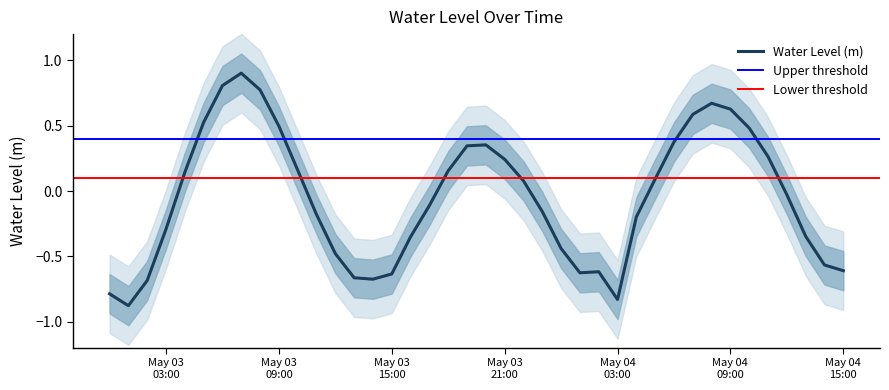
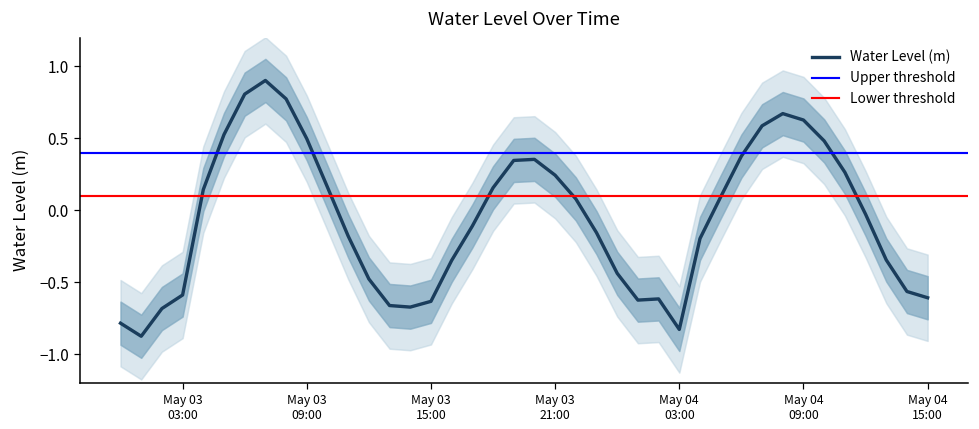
  {
    "Water Level (m)": {
-     "May 03 03:00": -0.29,
+     "May 03 03:00": -0.59,
      "May 03 09:00": 0.50,
      "May 03 15:00": -0.63,
      "May 03 21:00": 0.24,
      "May 04 03:00": -0.83,
      "May 04 09:00": 0.63,
      "May 04 15:00": -0.61
    }
  }
